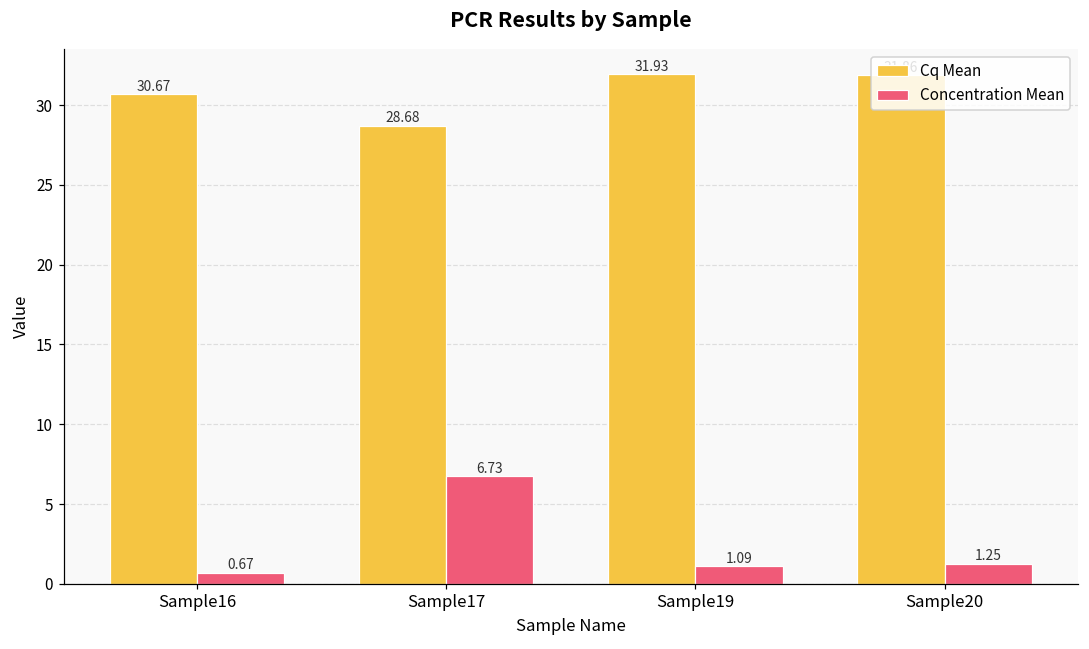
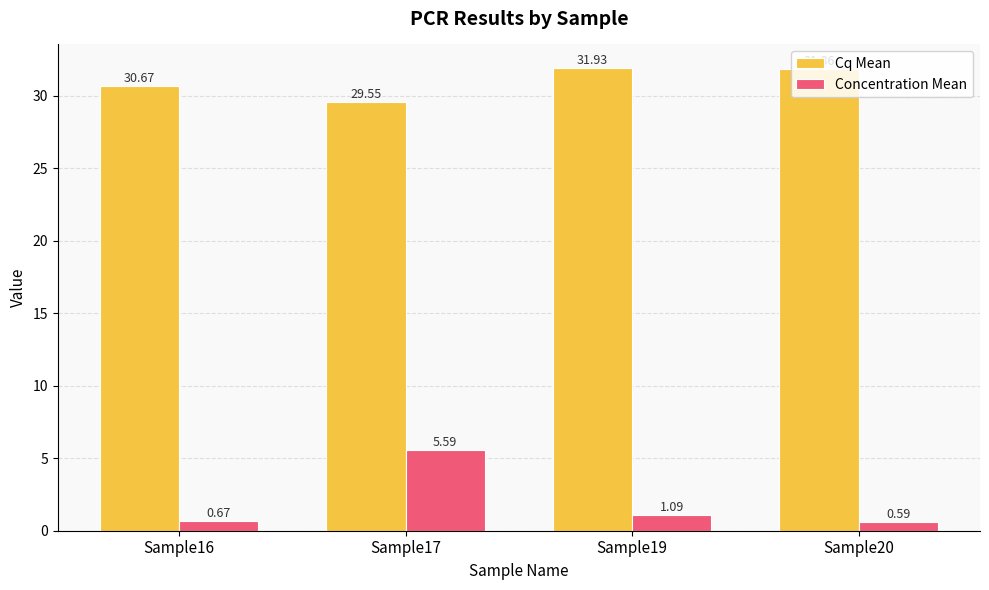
  {
    "Cq Mean": {
      "Sample16": 30.67,
-     "Sample17": 28.68,
+     "Sample17": 29.55,
      "Sample19": 31.93
    },
    "Concentration Mean": {
      "Sample16": 0.67,
-     "Sample17": 6.73,
+     "Sample17": 5.59,
      "Sample19": 1.09,
-     "Sample20": 1.25
+     "Sample20": 0.59
    }
  }
